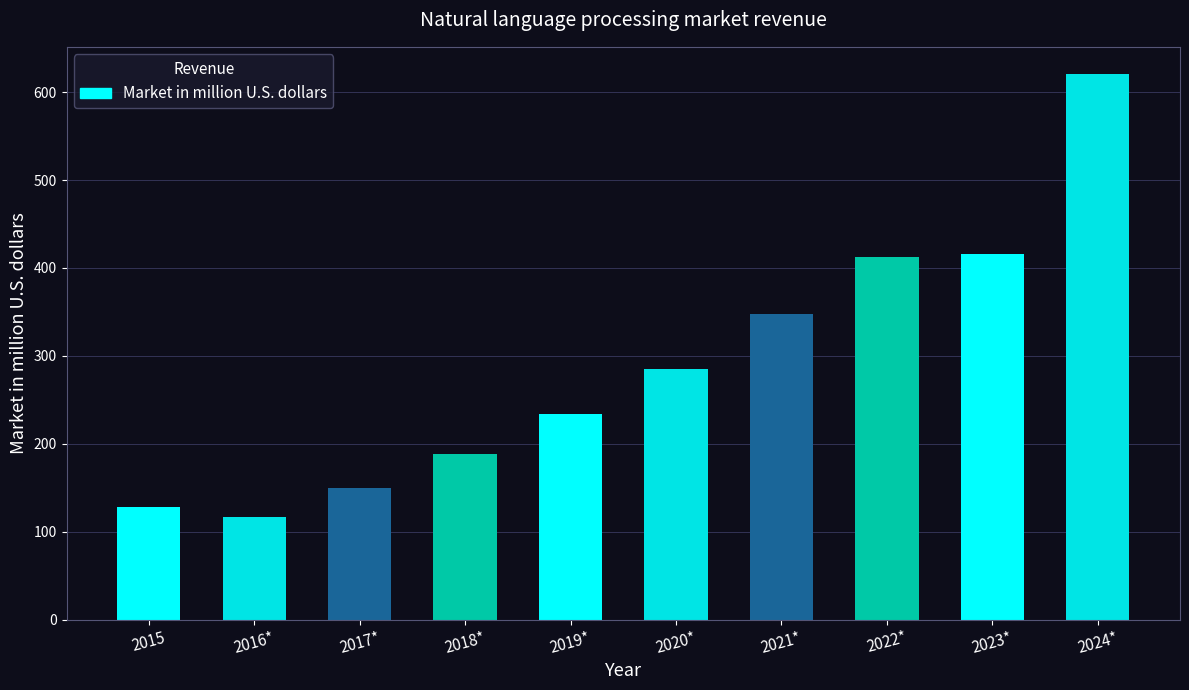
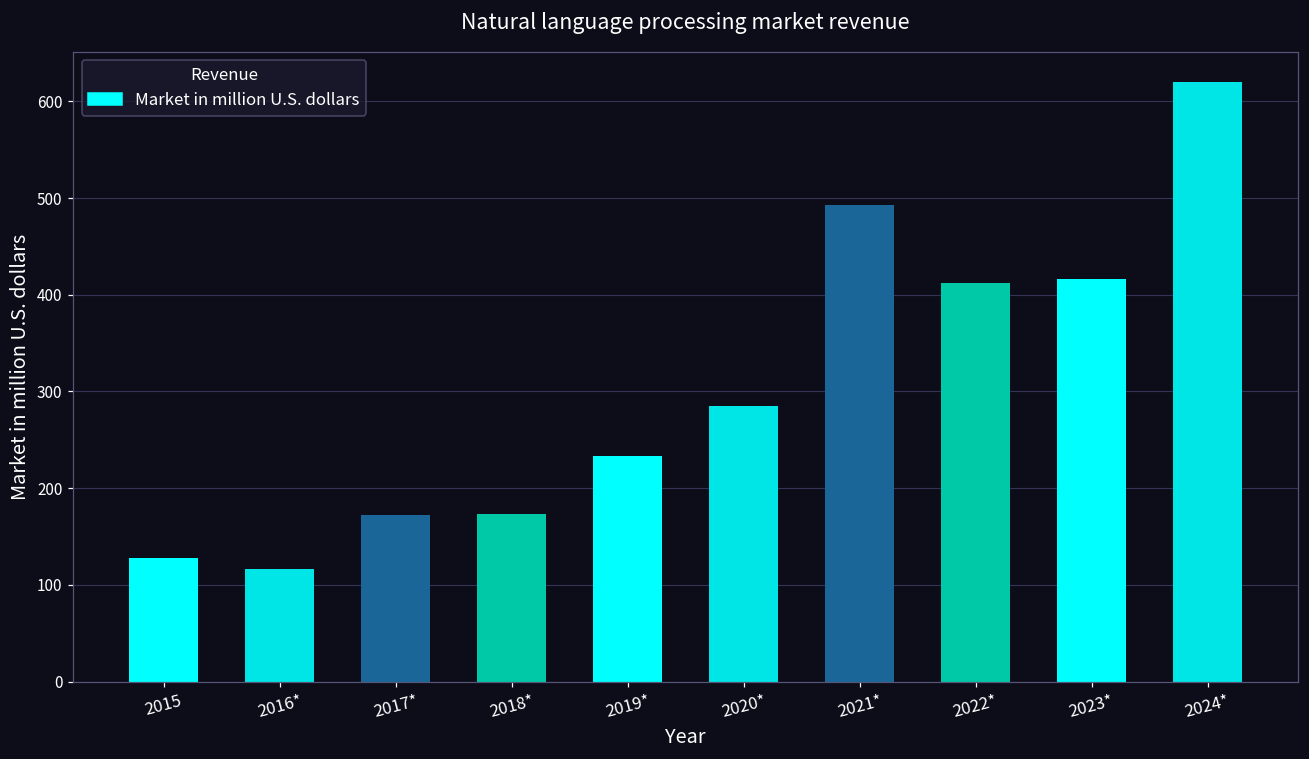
  {
    "2015": 130,
    "2016*": 120,
-   "2017*": 150,
-   "2018*": 190,
+   "2017*": 170,
+   "2018*": 170,
    "2019*": 230,
    "2020*": 280,
-   "2021*": 350,
+   "2021*": 490,
    "2022*": 410,
    "2023*": 420,
    "2024*": 620
  }
